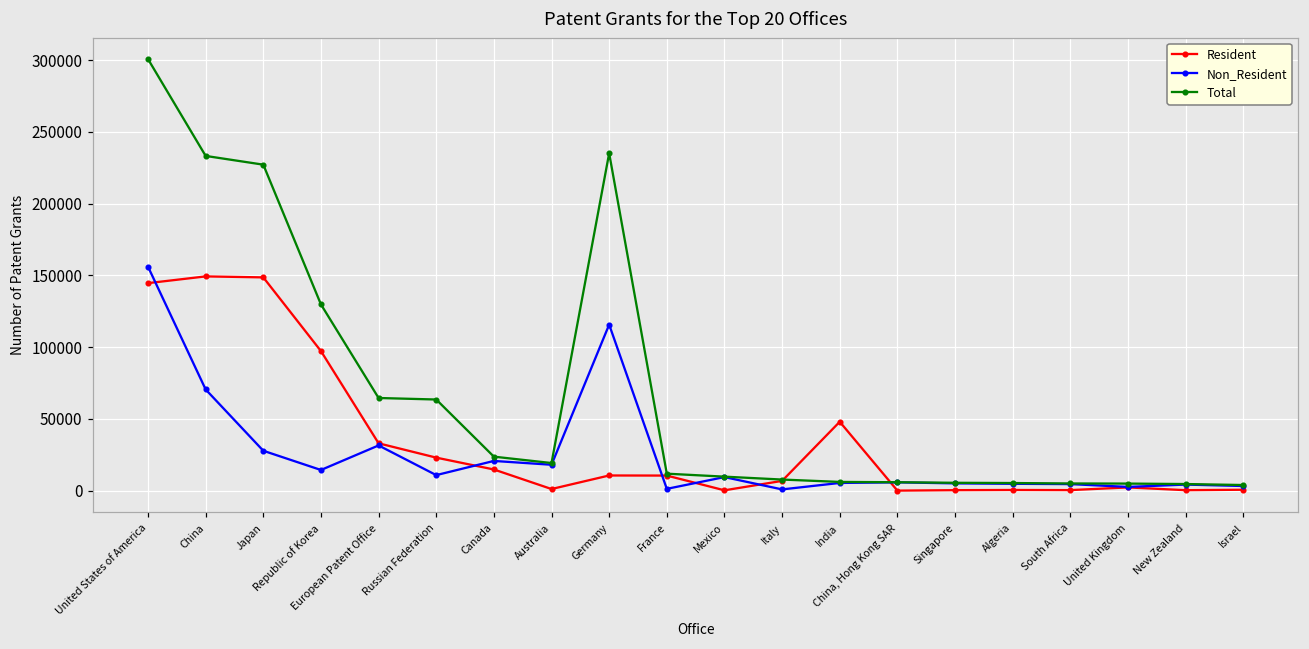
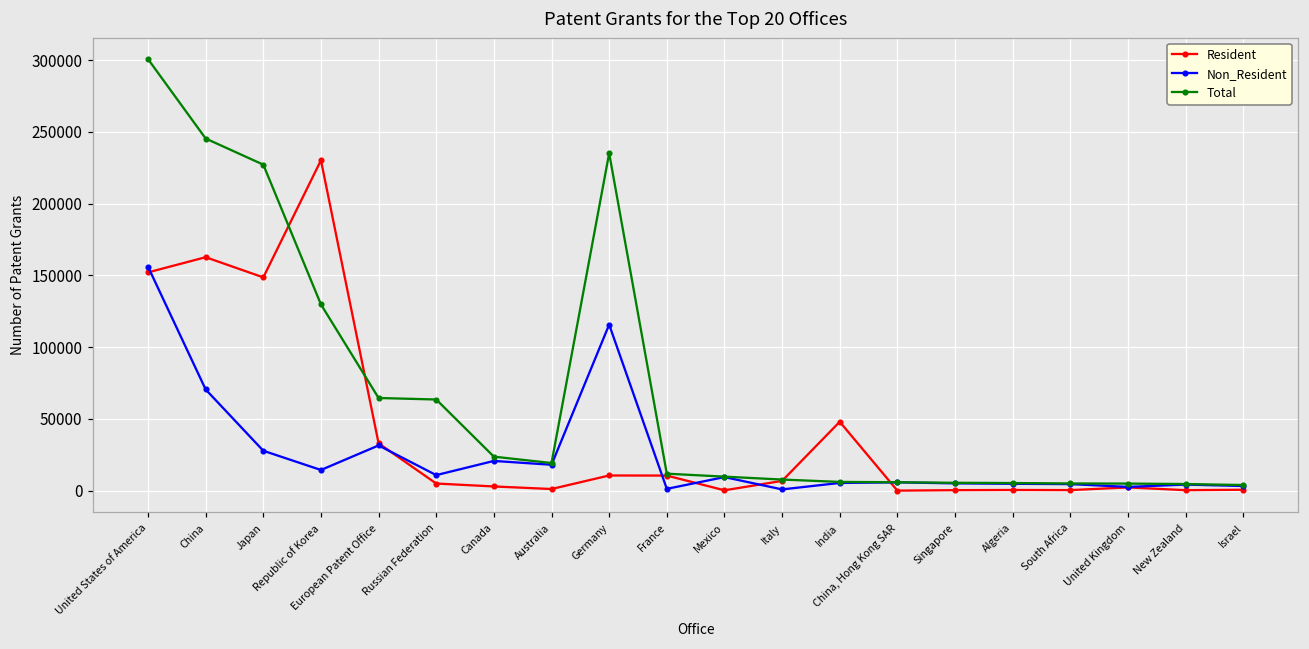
  {
    "Resident": {
-     "United States of America": 145000,
-     "China": 149000,
+     "United States of America": 152000,
+     "China": 163000,
      "Japan": 149000,
-     "Republic of Korea": 97000,
-     "Russian Federation": 23000,
-     "Canada": 15000,
+     "Republic of Korea": 230000,
+     "Russian Federation": 5000,
+     "Canada": 3000,
      "Australia": 1000,
      "Germany": 11000,
      "Mexico": 0,
      "India": 48000,
      "China, Hong Kong SAR": 0,
      "Singapore": 0,
      "Algeria": 1000,
      "South Africa": 0,
      "New Zealand": 0,
      "Israel": 1000
    },
    "Non_Resident": {
      "United States of America": 156000,
      "China": 71000,
      "Japan": 28000,
      "Republic of Korea": 14000,
      "Russian Federation": 11000,
      "Canada": 21000,
      "Germany": 116000,
      "France": 1000,
      "Italy": 1000
    },
    "Total": {
      "United States of America": 301000,
-     "China": 233000,
+     "China": 245000,
      "Japan": 227000,
      "Republic of Korea": 130000,
      "European Patent Office": 65000,
      "Russian Federation": 64000,
      "Canada": 24000,
      "Germany": 235000,
      "United Kingdom": 5000
    }
  }
